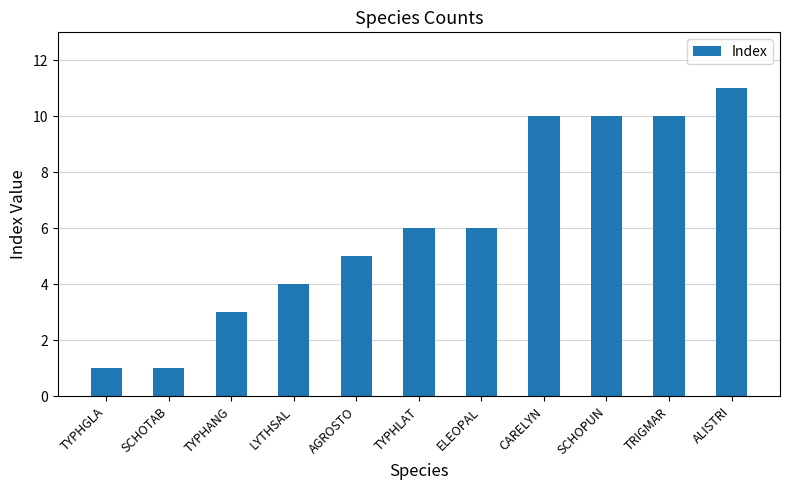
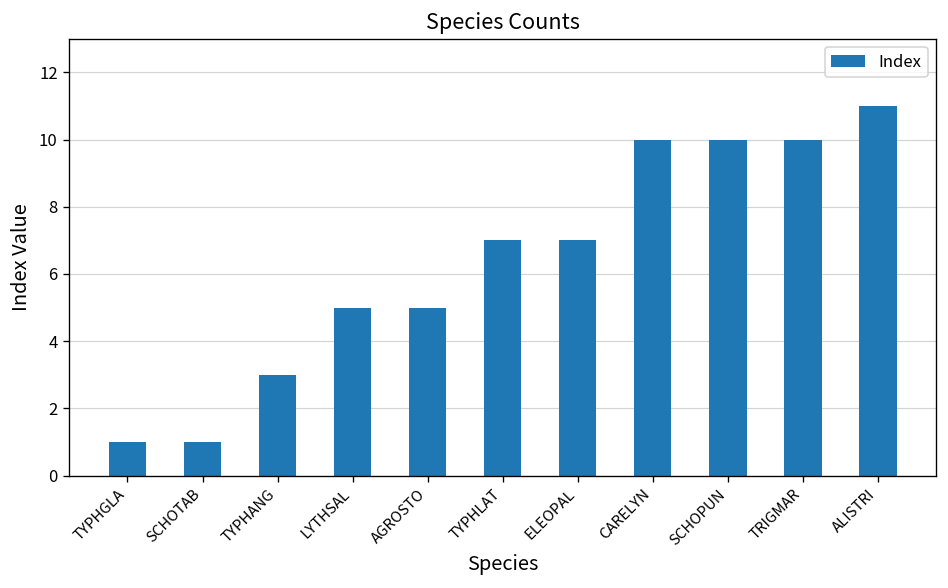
  {
    "TYPHGLA": 1,
    "SCHOTAB": 1,
    "TYPHANG": 3,
-   "LYTHSAL": 4,
+   "LYTHSAL": 5,
    "AGROSTO": 5,
-   "TYPHLAT": 6,
-   "ELEOPAL": 6,
+   "TYPHLAT": 7,
+   "ELEOPAL": 7,
    "CARELYN": 10,
    "SCHOPUN": 10,
    "TRIGMAR": 10,
    "ALISTRI": 11
  }
